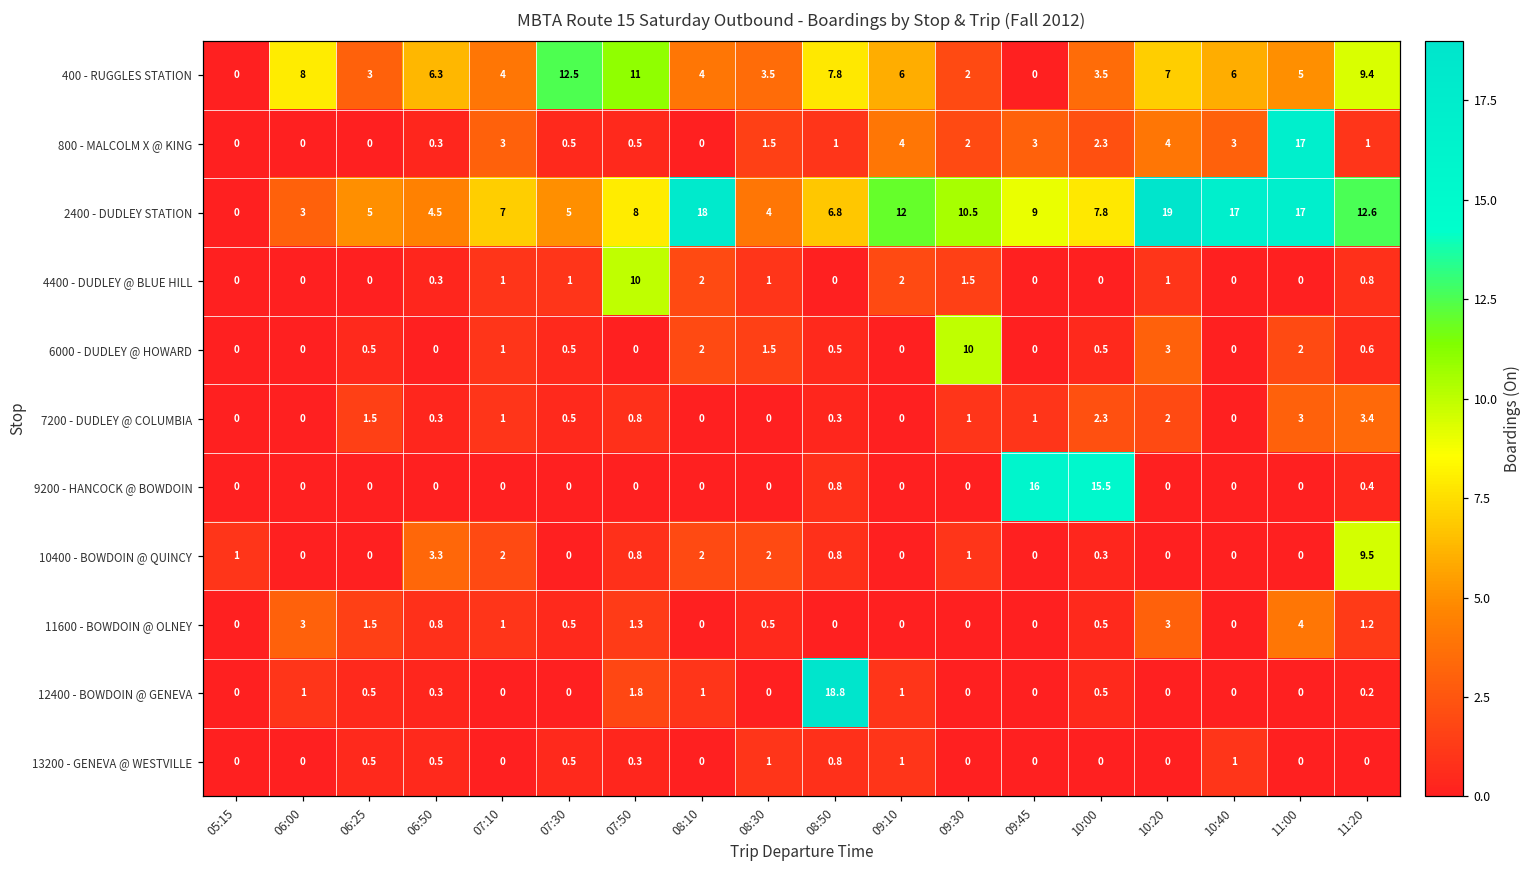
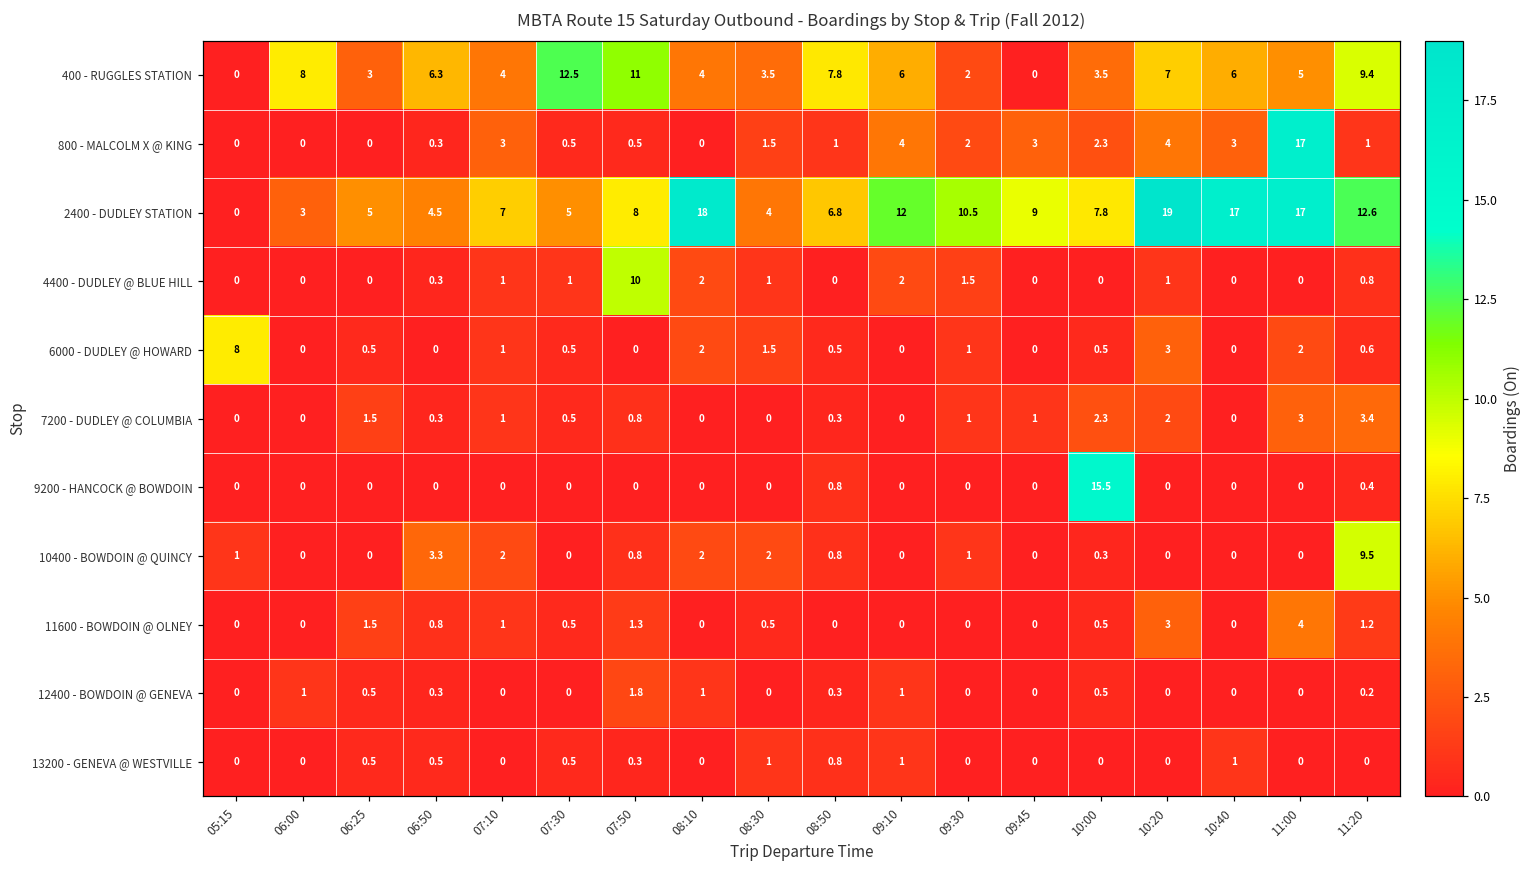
  {
    "400 - RUGGLES STATION": {
      "05:15": 0,
      "06:00": 8,
      "06:25": 3,
      "06:50": 6.3,
      "07:10": 4,
      "07:30": 12.5,
      "07:50": 11,
      "08:10": 4,
      "08:30": 3.5,
      "08:50": 7.8,
      "09:10": 6,
      "09:30": 2,
      "09:45": 0,
      "10:00": 3.5,
      "10:20": 7,
      "10:40": 6,
      "11:00": 5,
      "11:20": 9.4
    },
    "800 - MALCOLM X @ KING": {
      "05:15": 0,
      "06:00": 0,
      "06:25": 0,
      "06:50": 0.3,
      "07:10": 3,
      "07:30": 0.5,
      "07:50": 0.5,
      "08:10": 0,
      "08:30": 1.5,
      "08:50": 1,
      "09:10": 4,
      "09:30": 2,
      "09:45": 3,
      "10:00": 2.3,
      "10:20": 4,
      "10:40": 3,
      "11:00": 17,
      "11:20": 1
    },
    "2400 - DUDLEY STATION": {
      "05:15": 0,
      "06:00": 3,
      "06:25": 5,
      "06:50": 4.5,
      "07:10": 7,
      "07:30": 5,
      "07:50": 8,
      "08:10": 18,
      "08:30": 4,
      "08:50": 6.8,
      "09:10": 12,
      "09:30": 10.5,
      "09:45": 9,
      "10:00": 7.8,
      "10:20": 19,
      "10:40": 17,
      "11:00": 17,
      "11:20": 12.6
    },
    "4400 - DUDLEY @ BLUE HILL": {
      "05:15": 0,
      "06:00": 0,
      "06:25": 0,
      "06:50": 0.3,
      "07:10": 1,
      "07:30": 1,
      "07:50": 10,
      "08:10": 2,
      "08:30": 1,
      "08:50": 0,
      "09:10": 2,
      "09:30": 1.5,
      "09:45": 0,
      "10:00": 0,
      "10:20": 1,
      "10:40": 0,
      "11:00": 0,
      "11:20": 0.8
    },
    "6000 - DUDLEY @ HOWARD": {
-     "05:15": 0,
+     "05:15": 8,
      "06:00": 0,
      "06:25": 0.5,
      "06:50": 0,
      "07:10": 1,
      "07:30": 0.5,
      "07:50": 0,
      "08:10": 2,
      "08:30": 1.5,
      "08:50": 0.5,
      "09:10": 0,
-     "09:30": 10,
+     "09:30": 1,
      "09:45": 0,
      "10:00": 0.5,
      "10:20": 3,
      "10:40": 0,
      "11:00": 2,
      "11:20": 0.6
    },
    "7200 - DUDLEY @ COLUMBIA": {
      "05:15": 0,
      "06:00": 0,
      "06:25": 1.5,
      "06:50": 0.3,
      "07:10": 1,
      "07:30": 0.5,
      "07:50": 0.8,
      "08:10": 0,
      "08:30": 0,
      "08:50": 0.3,
      "09:10": 0,
      "09:30": 1,
      "09:45": 1,
      "10:00": 2.3,
      "10:20": 2,
      "10:40": 0,
      "11:00": 3,
      "11:20": 3.4
    },
    "9200 - HANCOCK @ BOWDOIN": {
      "05:15": 0,
      "06:00": 0,
      "06:25": 0,
      "06:50": 0,
      "07:10": 0,
      "07:30": 0,
      "07:50": 0,
      "08:10": 0,
      "08:30": 0,
      "08:50": 0.8,
      "09:10": 0,
      "09:30": 0,
-     "09:45": 16,
+     "09:45": 0,
      "10:00": 15.5,
      "10:20": 0,
      "10:40": 0,
      "11:00": 0,
      "11:20": 0.4
    },
    "10400 - BOWDOIN @ QUINCY": {
      "05:15": 1,
      "06:00": 0,
      "06:25": 0,
      "06:50": 3.3,
      "07:10": 2,
      "07:30": 0,
      "07:50": 0.8,
      "08:10": 2,
      "08:30": 2,
      "08:50": 0.8,
      "09:10": 0,
      "09:30": 1,
      "09:45": 0,
      "10:00": 0.3,
      "10:20": 0,
      "10:40": 0,
      "11:00": 0,
      "11:20": 9.5
    },
    "11600 - BOWDOIN @ OLNEY": {
      "05:15": 0,
-     "06:00": 3,
+     "06:00": 0,
      "06:25": 1.5,
      "06:50": 0.8,
      "07:10": 1,
      "07:30": 0.5,
      "07:50": 1.3,
      "08:10": 0,
      "08:30": 0.5,
      "08:50": 0,
      "09:10": 0,
      "09:30": 0,
      "09:45": 0,
      "10:00": 0.5,
      "10:20": 3,
      "10:40": 0,
      "11:00": 4,
      "11:20": 1.2
    },
    "12400 - BOWDOIN @ GENEVA": {
      "05:15": 0,
      "06:00": 1,
      "06:25": 0.5,
      "06:50": 0.3,
      "07:10": 0,
      "07:30": 0,
      "07:50": 1.8,
      "08:10": 1,
      "08:30": 0,
-     "08:50": 18.8,
+     "08:50": 0.3,
      "09:10": 1,
      "09:30": 0,
      "09:45": 0,
      "10:00": 0.5,
      "10:20": 0,
      "10:40": 0,
      "11:00": 0,
      "11:20": 0.2
    },
    "13200 - GENEVA @ WESTVILLE": {
      "05:15": 0,
      "06:00": 0,
      "06:25": 0.5,
      "06:50": 0.5,
      "07:10": 0,
      "07:30": 0.5,
      "07:50": 0.3,
      "08:10": 0,
      "08:30": 1,
      "08:50": 0.8,
      "09:10": 1,
      "09:30": 0,
      "09:45": 0,
      "10:00": 0,
      "10:20": 0,
      "10:40": 1,
      "11:00": 0,
      "11:20": 0
    }
  }
